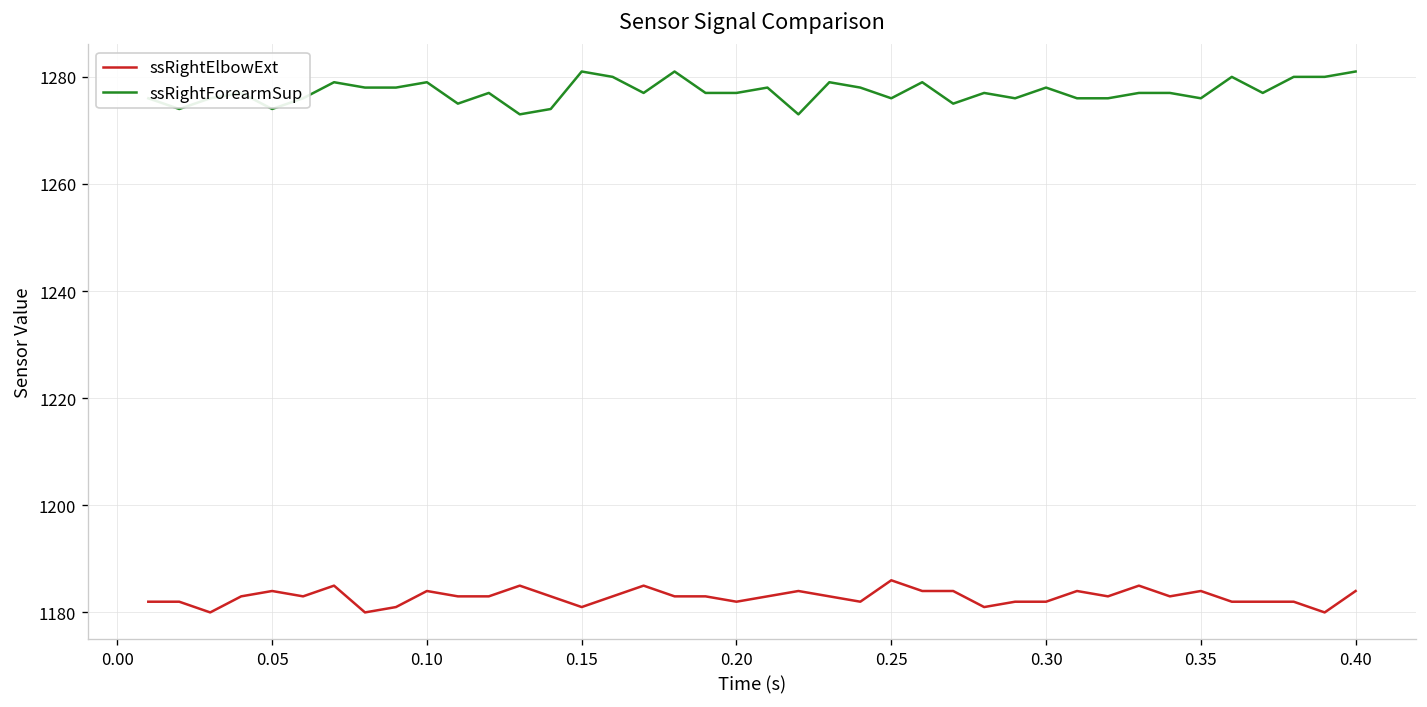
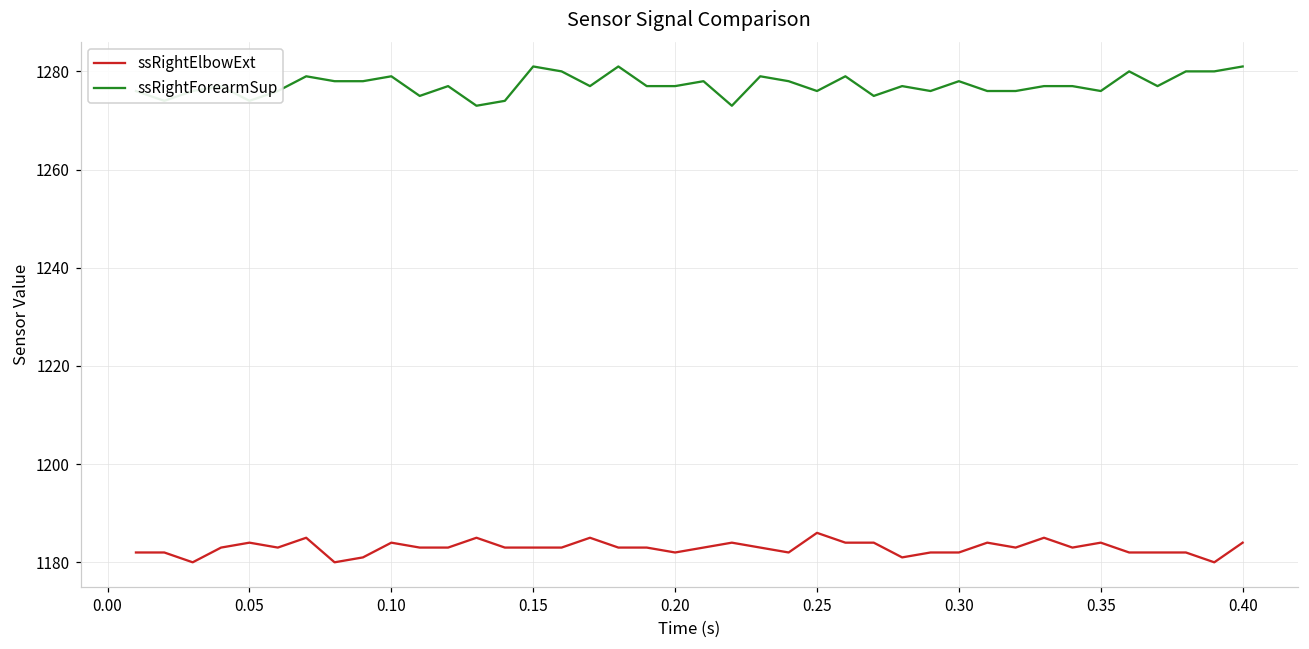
  {
    "ssRightElbowExt": {
      "0.05": 1184,
      "0.10": 1184,
-     "0.15": 1181,
+     "0.15": 1183,
      "0.20": 1182,
      "0.25": 1186,
      "0.30": 1182,
      "0.35": 1184,
      "0.40": 1184
    },
    "ssRightForearmSup": {
      "0.05": 1274,
      "0.10": 1279,
      "0.15": 1281,
      "0.20": 1277,
      "0.25": 1276,
      "0.30": 1278,
      "0.35": 1276,
      "0.40": 1281
    }
  }
